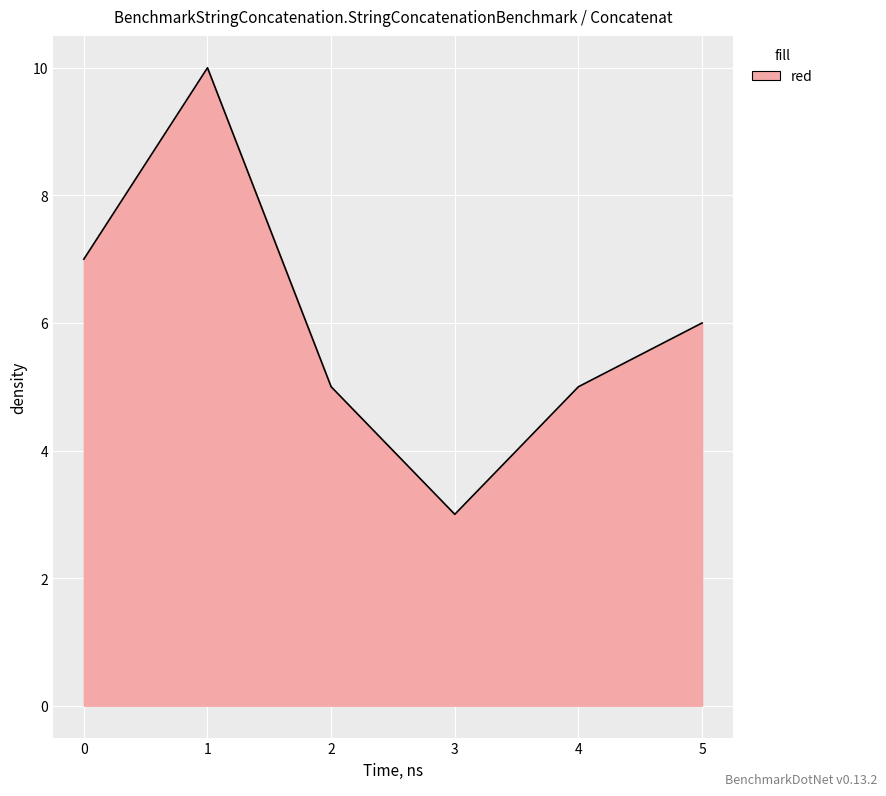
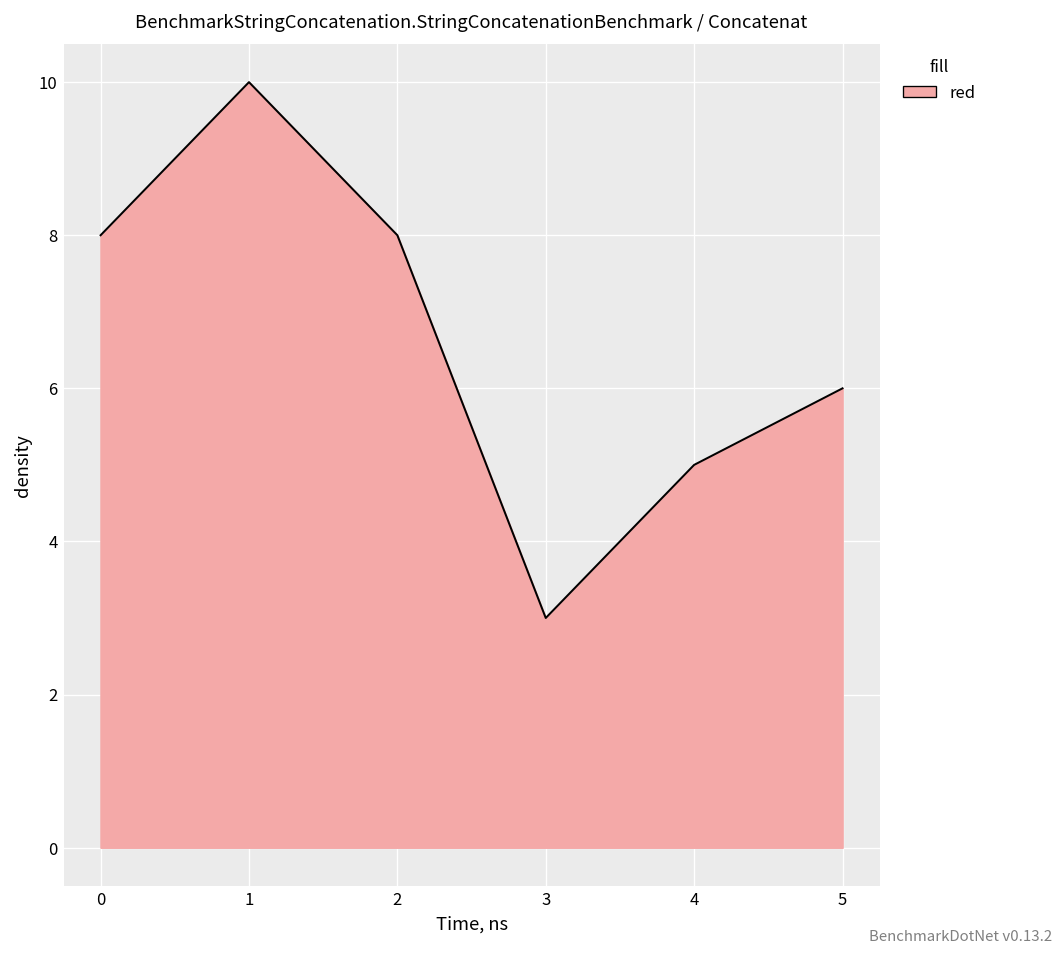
  {
-   "0": 7,
+   "0": 8,
    "1": 10,
-   "2": 5,
+   "2": 8,
    "3": 3,
    "4": 5,
    "5": 6
  }
